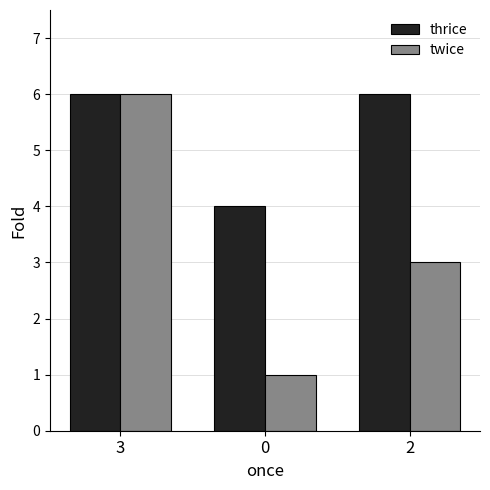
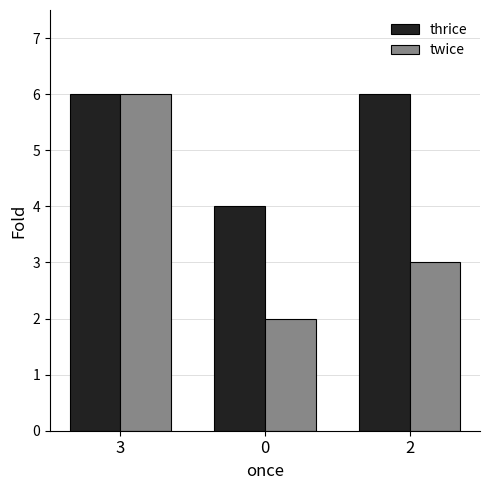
  {
    "thrice": {
      "3": 6,
      "0": 4,
      "2": 6
    },
    "twice": {
      "3": 6,
-     "0": 1,
+     "0": 2,
      "2": 3
    }
  }
